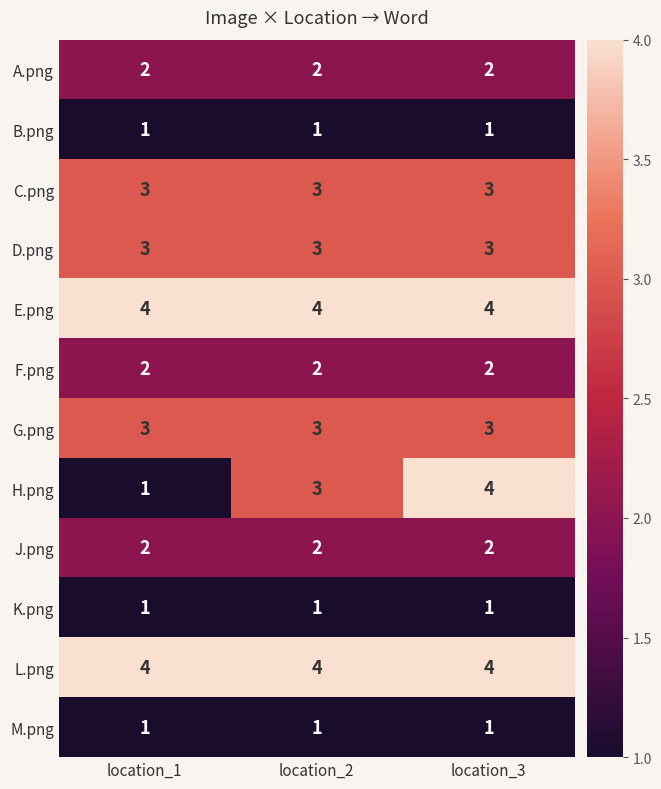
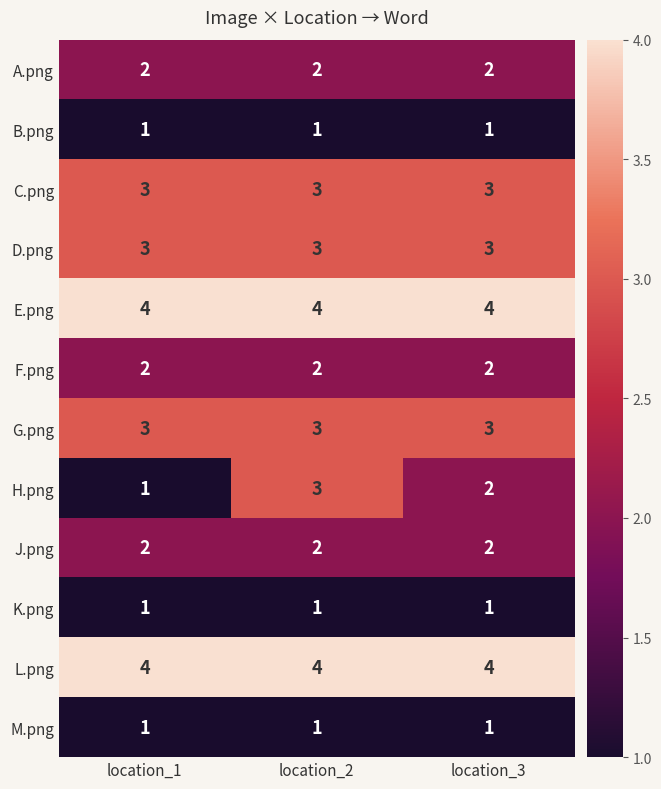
  {
    "A.png": {
      "location_1": 2,
      "location_2": 2,
      "location_3": 2
    },
    "B.png": {
      "location_1": 1,
      "location_2": 1,
      "location_3": 1
    },
    "C.png": {
      "location_1": 3,
      "location_2": 3,
      "location_3": 3
    },
    "D.png": {
      "location_1": 3,
      "location_2": 3,
      "location_3": 3
    },
    "E.png": {
      "location_1": 4,
      "location_2": 4,
      "location_3": 4
    },
    "F.png": {
      "location_1": 2,
      "location_2": 2,
      "location_3": 2
    },
    "G.png": {
      "location_1": 3,
      "location_2": 3,
      "location_3": 3
    },
    "H.png": {
      "location_1": 1,
      "location_2": 3,
-     "location_3": 4
+     "location_3": 2
    },
    "J.png": {
      "location_1": 2,
      "location_2": 2,
      "location_3": 2
    },
    "K.png": {
      "location_1": 1,
      "location_2": 1,
      "location_3": 1
    },
    "L.png": {
      "location_1": 4,
      "location_2": 4,
      "location_3": 4
    },
    "M.png": {
      "location_1": 1,
      "location_2": 1,
      "location_3": 1
    }
  }
